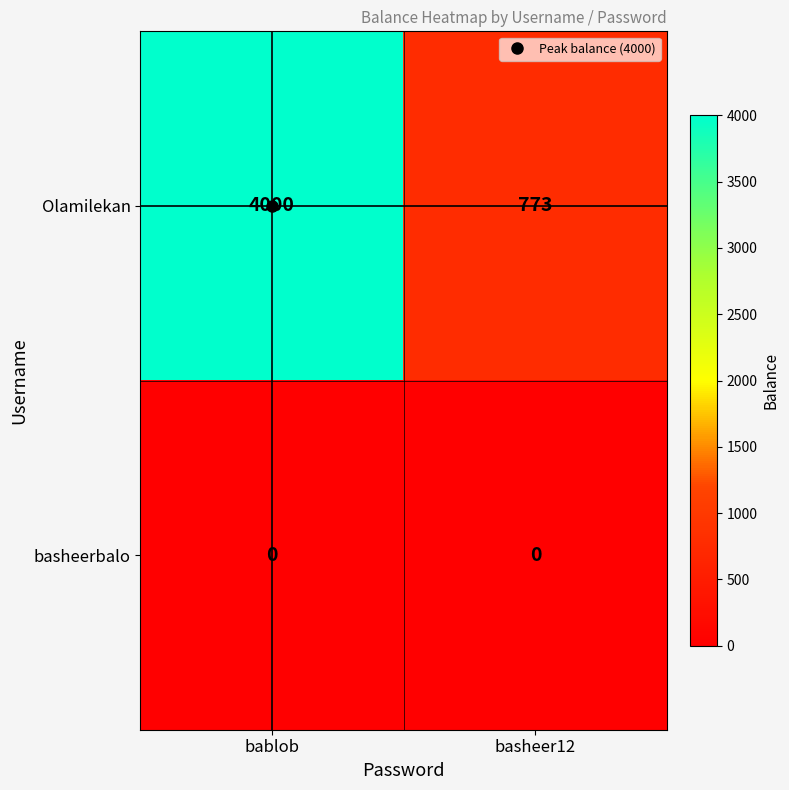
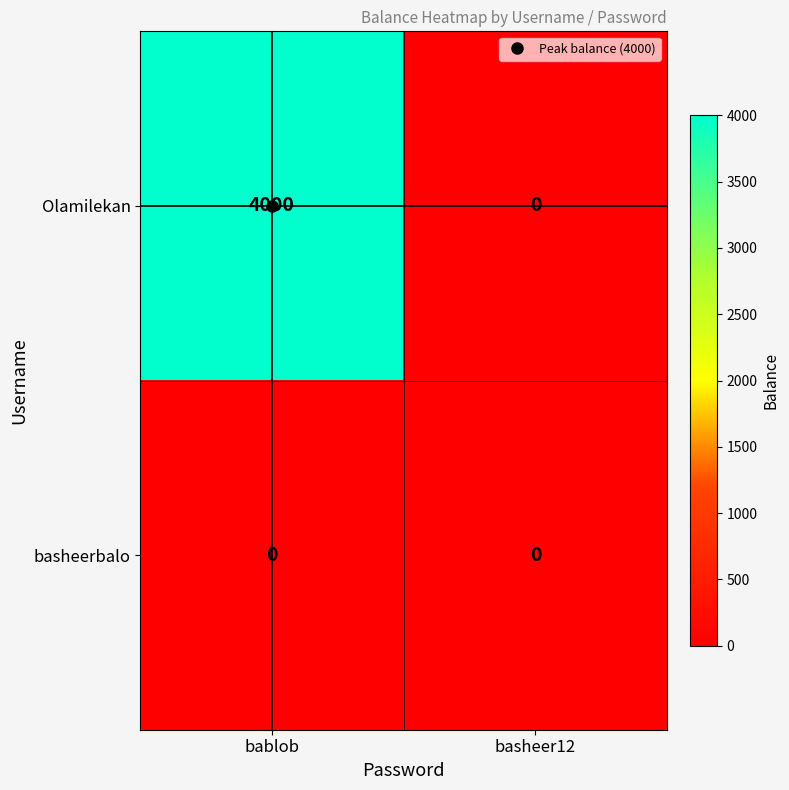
  {
    "Olamilekan": {
-     "basheer12": 773
+     "basheer12": 0
    },
    "basheerbalo": {
      "bablob": 0,
      "basheer12": 0
    }
  }
